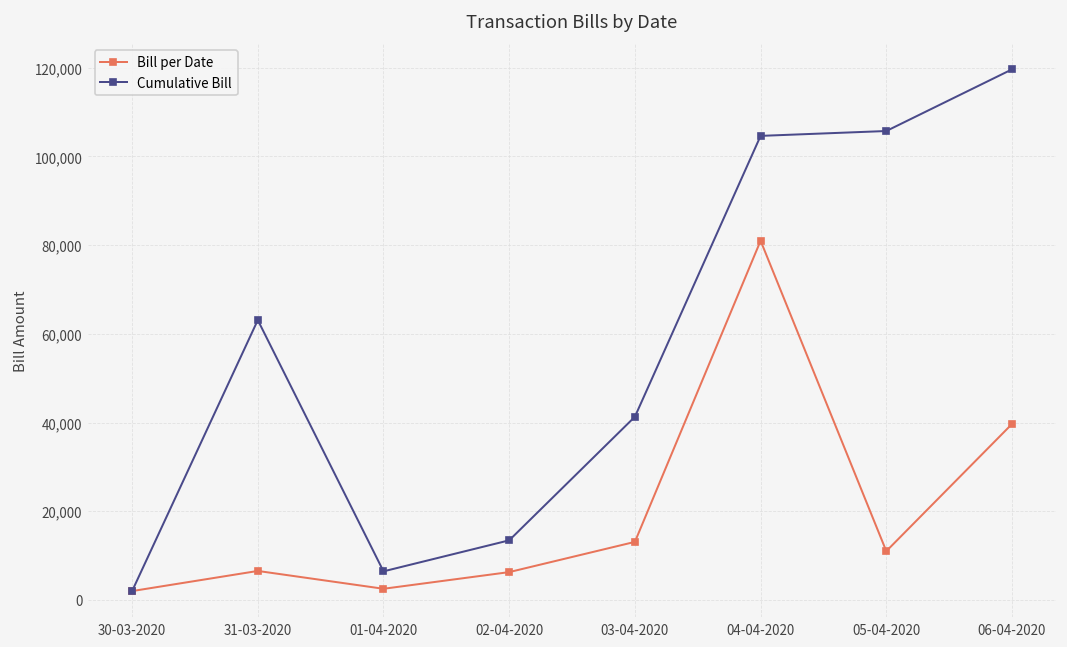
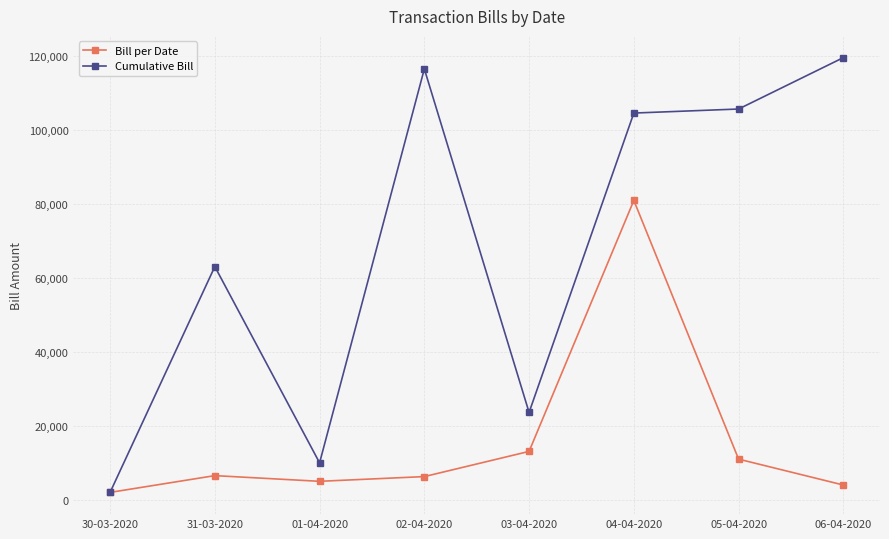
  {
    "Bill per Date": {
      "31-03-2020": "7,000",
-     "01-04-2020": "3,000",
+     "01-04-2020": "5,000",
      "02-04-2020": "6,000",
      "03-04-2020": "13,000",
      "04-04-2020": "81,000",
      "05-04-2020": "11,000",
-     "06-04-2020": "40,000"
+     "06-04-2020": "4,000"
    },
    "Cumulative Bill": {
      "31-03-2020": "63,000",
-     "01-04-2020": "6,000",
-     "02-04-2020": "13,000",
-     "03-04-2020": "41,000",
+     "01-04-2020": "10,000",
+     "02-04-2020": "117,000",
+     "03-04-2020": "24,000",
      "04-04-2020": "105,000",
      "05-04-2020": "106,000",
      "06-04-2020": "120,000"
    }
  }
